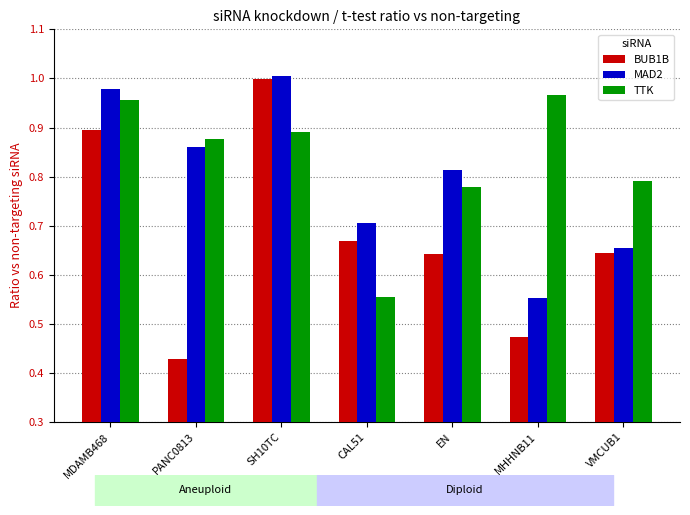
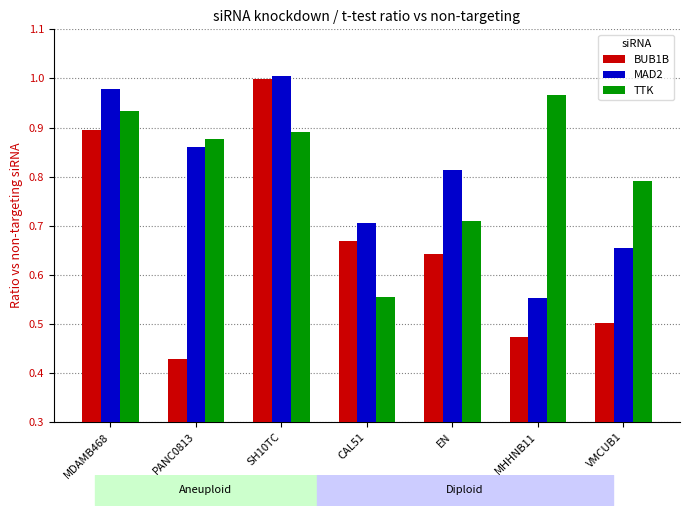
  {
    "BUB1B": {
      "MDAMB468": 0.89,
      "PANC0813": 0.43,
      "SH10TC": 1.00,
      "CAL51": 0.67,
      "EN": 0.64,
      "MHHNB11": 0.47,
-     "VMCUB1": 0.64
+     "VMCUB1": 0.50
    },
    "MAD2": {
      "MDAMB468": 0.98,
      "PANC0813": 0.86,
      "SH10TC": 1.01,
      "CAL51": 0.71,
      "EN": 0.81,
      "MHHNB11": 0.55,
      "VMCUB1": 0.66
    },
    "TTK": {
-     "MDAMB468": 0.96,
+     "MDAMB468": 0.93,
      "PANC0813": 0.88,
      "SH10TC": 0.89,
      "CAL51": 0.56,
-     "EN": 0.78,
+     "EN": 0.71,
      "MHHNB11": 0.97,
      "VMCUB1": 0.79
    }
  }
